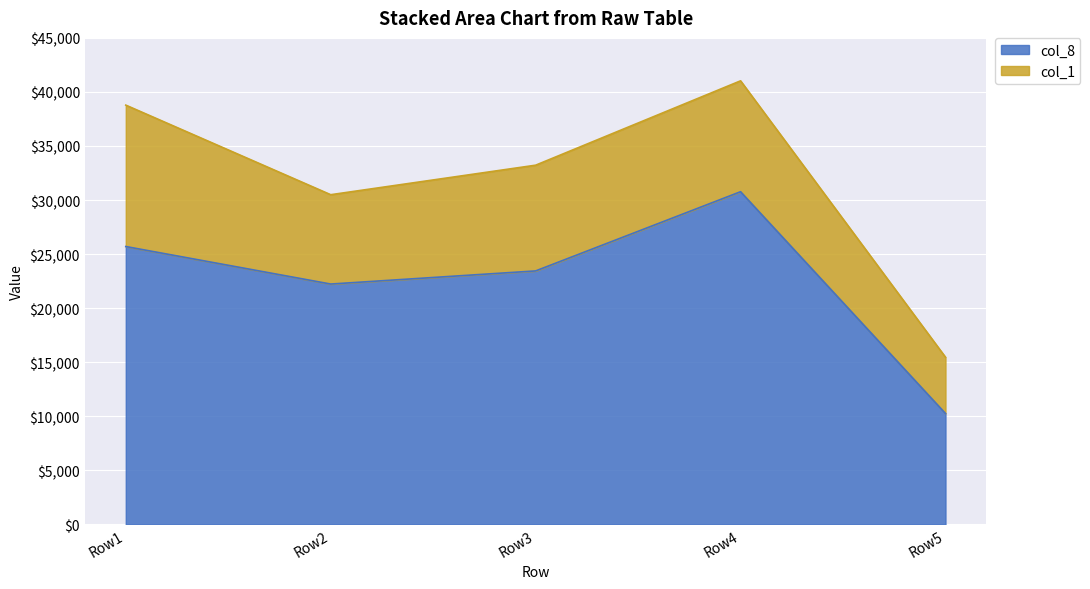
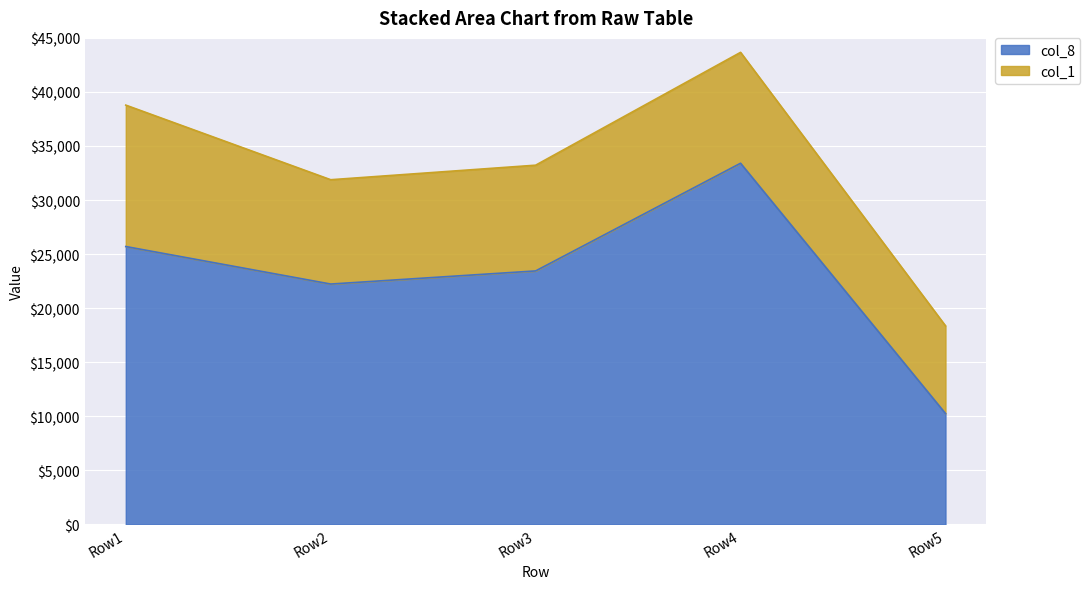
  {
    "col_8": {
      "Row1": "$25,700",
      "Row2": "$22,200",
      "Row3": "$23,400",
-     "Row4": "$30,800",
+     "Row4": "$33,400",
      "Row5": "$10,300"
    },
    "col_1": {
      "Row1": "$13,100",
-     "Row2": "$8,300",
+     "Row2": "$9,700",
      "Row3": "$9,800",
      "Row4": "$10,300",
-     "Row5": "$5,200"
+     "Row5": "$8,100"
    }
  }
